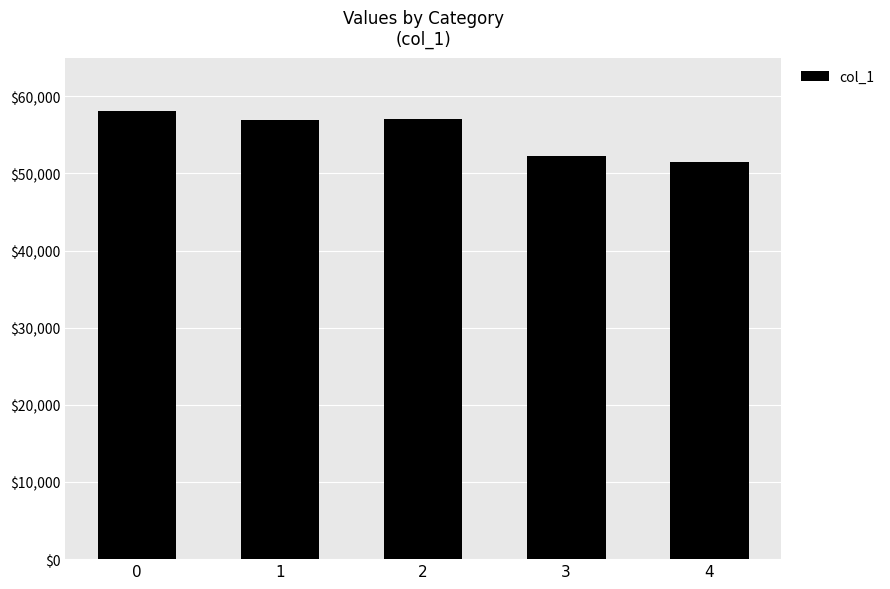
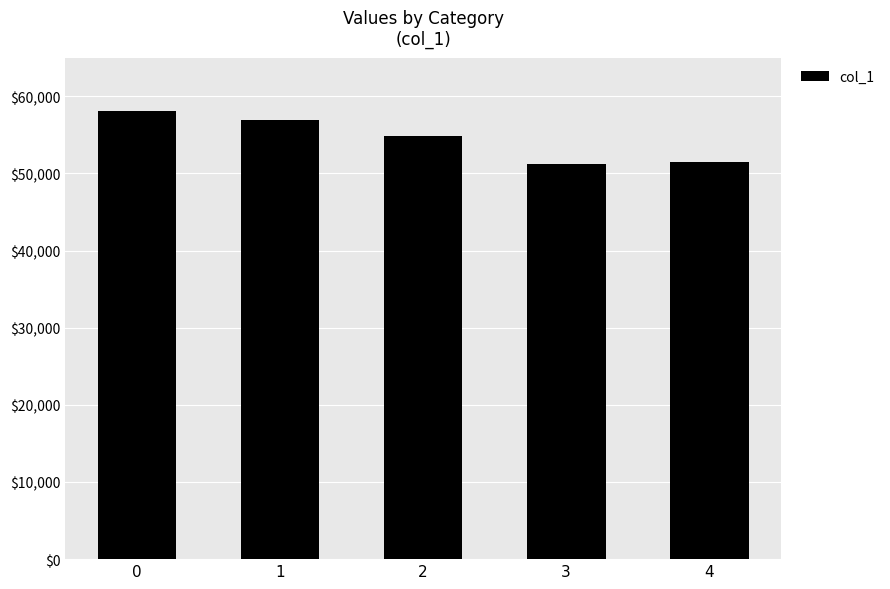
  {
    "0": "$58,000",
    "1": "$57,000",
-   "2": "$57,000",
-   "3": "$52,000",
+   "2": "$55,000",
+   "3": "$51,000",
    "4": "$52,000"
  }
